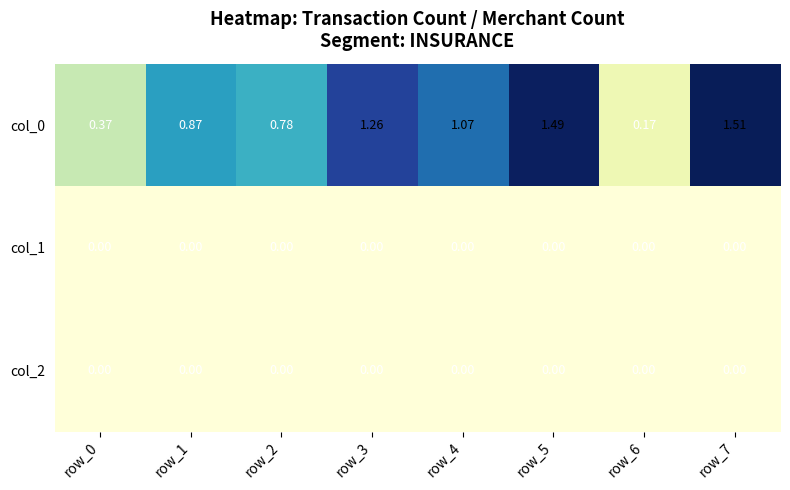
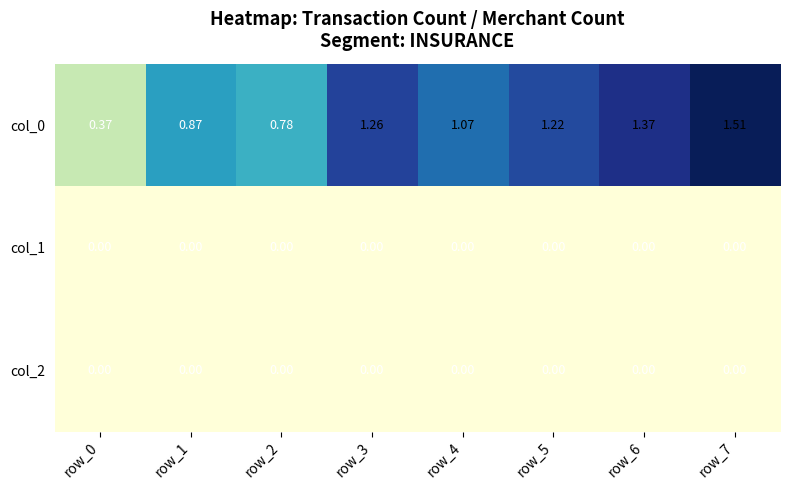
  {
    "col_0": {
      "row_0": 0.37,
      "row_1": 0.87,
      "row_2": 0.78,
      "row_3": 1.26,
      "row_4": 1.07,
-     "row_5": 1.49,
-     "row_6": 0.17,
+     "row_5": 1.22,
+     "row_6": 1.37,
      "row_7": 1.51
    }
  }
